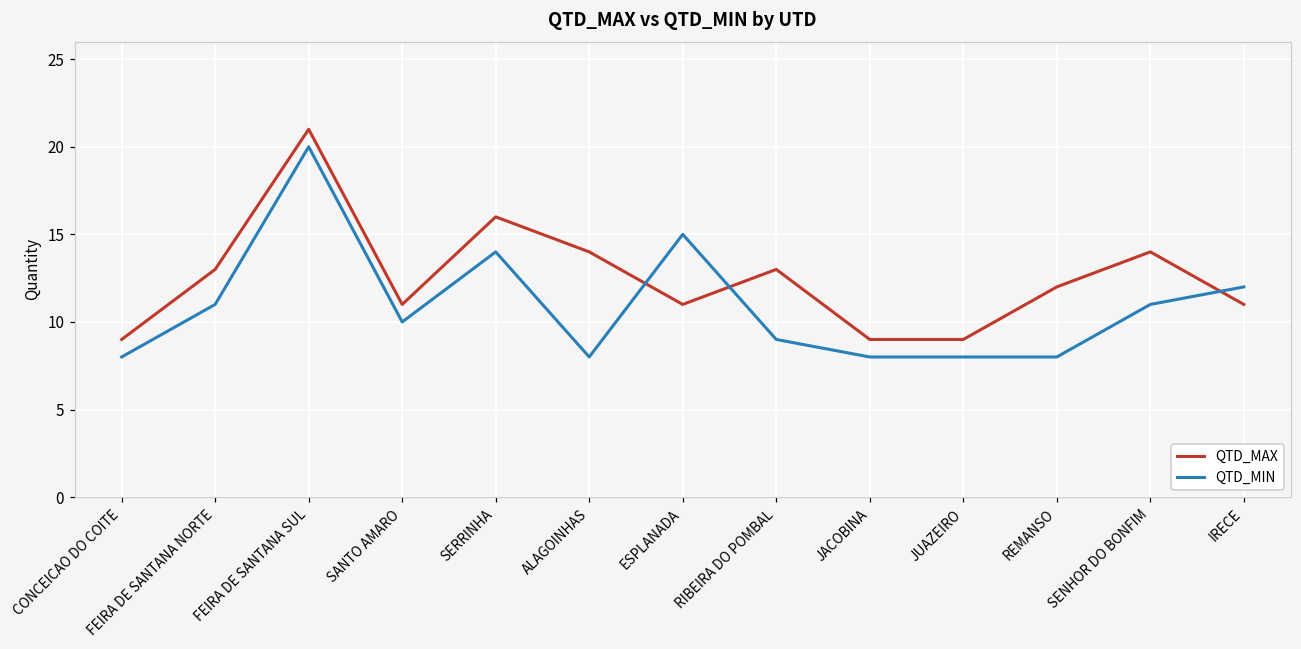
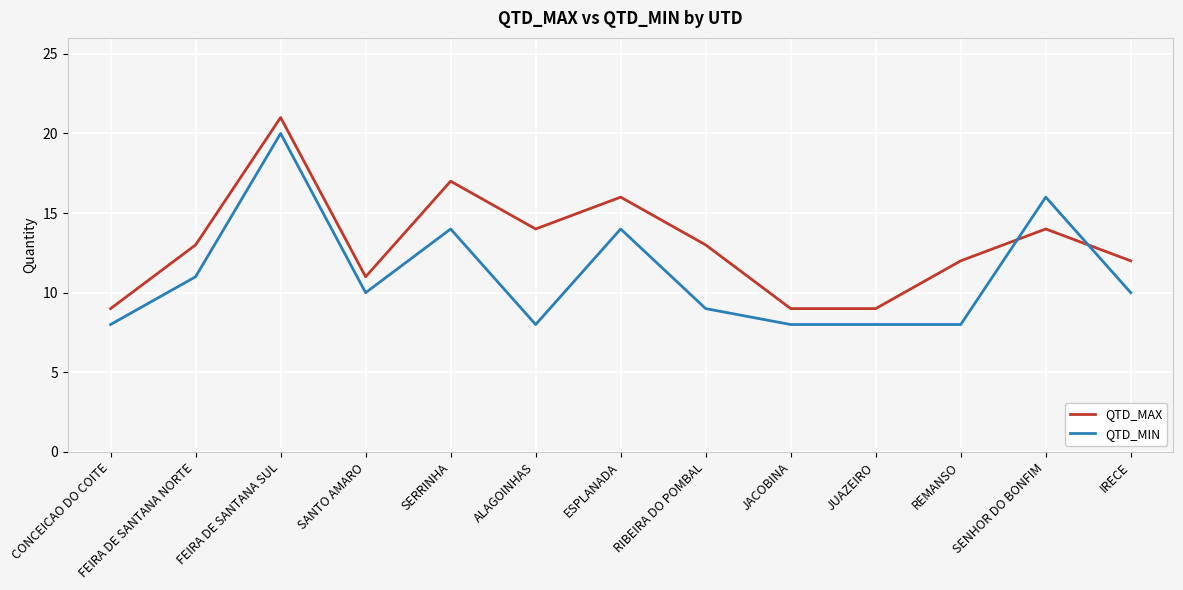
  {
    "QTD_MAX": {
      "CONCEICAO DO COITE": 9,
      "FEIRA DE SANTANA NORTE": 13,
      "FEIRA DE SANTANA SUL": 21,
      "SANTO AMARO": 11,
-     "SERRINHA": 16,
+     "SERRINHA": 17,
      "ALAGOINHAS": 14,
-     "ESPLANADA": 11,
+     "ESPLANADA": 16,
      "RIBEIRA DO POMBAL": 13,
      "JACOBINA": 9,
      "JUAZEIRO": 9,
      "REMANSO": 12,
      "SENHOR DO BONFIM": 14,
-     "IRECE": 11
+     "IRECE": 12
    },
    "QTD_MIN": {
      "CONCEICAO DO COITE": 8,
      "FEIRA DE SANTANA NORTE": 11,
      "FEIRA DE SANTANA SUL": 20,
      "SANTO AMARO": 10,
      "SERRINHA": 14,
      "ALAGOINHAS": 8,
-     "ESPLANADA": 15,
+     "ESPLANADA": 14,
      "RIBEIRA DO POMBAL": 9,
      "JACOBINA": 8,
      "JUAZEIRO": 8,
      "REMANSO": 8,
-     "SENHOR DO BONFIM": 11,
-     "IRECE": 12
+     "SENHOR DO BONFIM": 16,
+     "IRECE": 10
    }
  }
